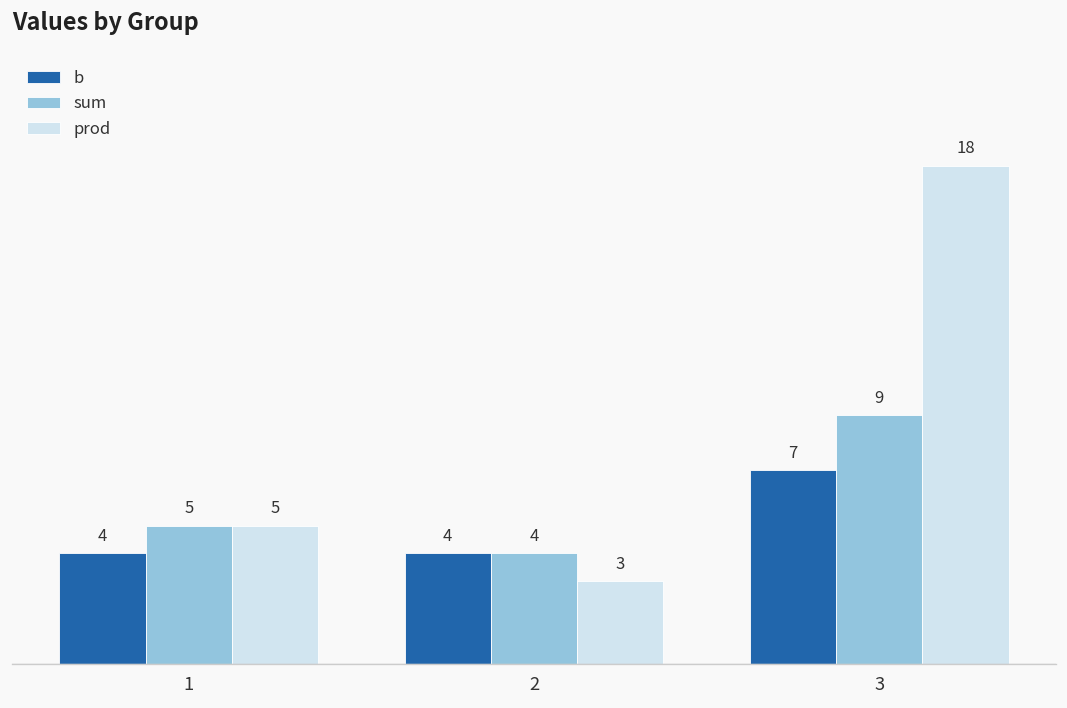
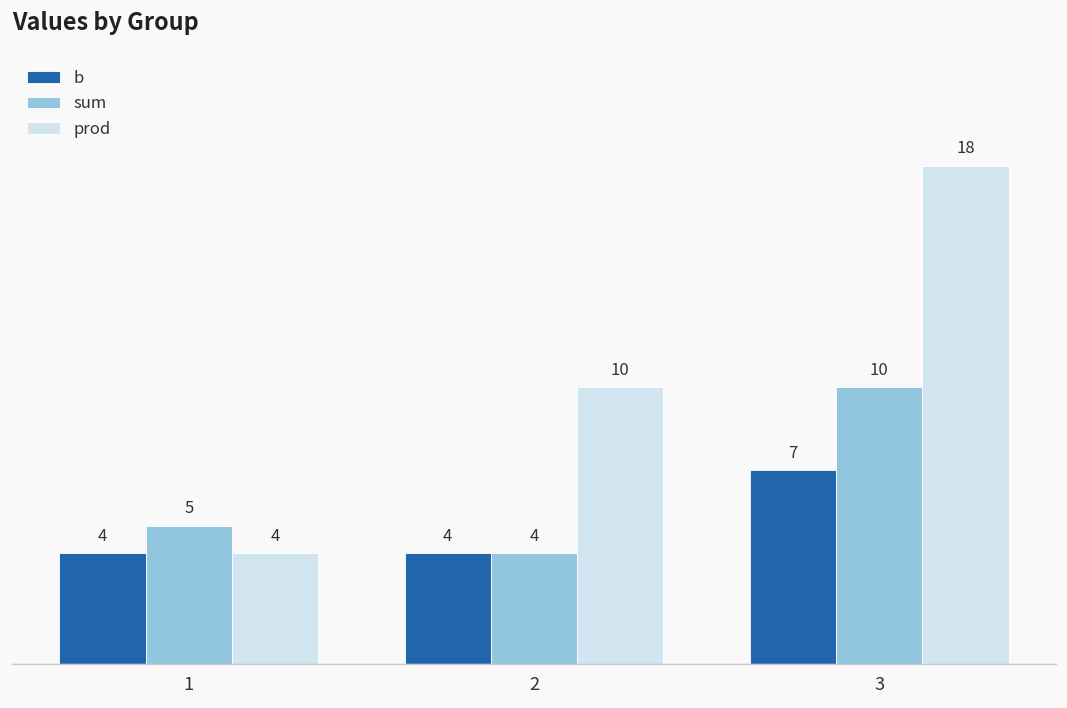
  {
    "b": {
      "1": 4,
      "2": 4,
      "3": 7
    },
    "sum": {
      "1": 5,
      "2": 4,
-     "3": 9
+     "3": 10
    },
    "prod": {
-     "1": 5,
-     "2": 3,
+     "1": 4,
+     "2": 10,
      "3": 18
    }
  }
